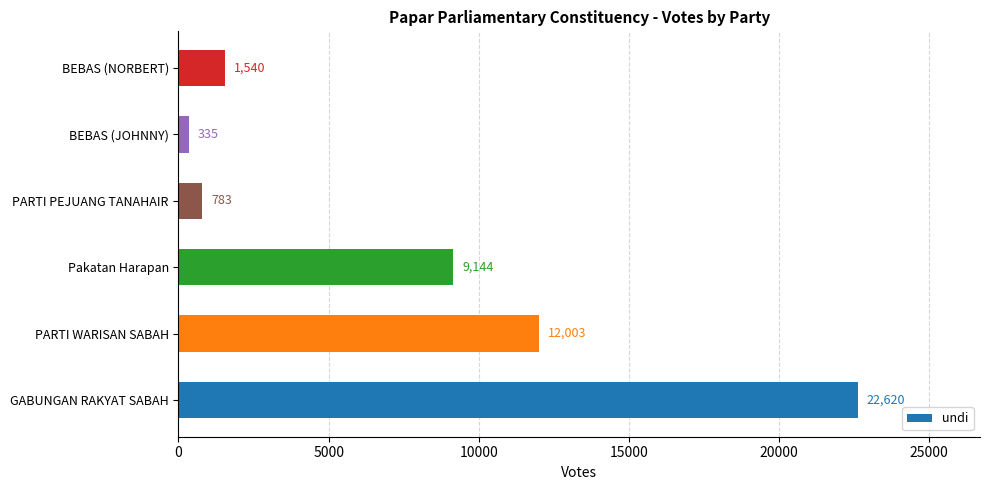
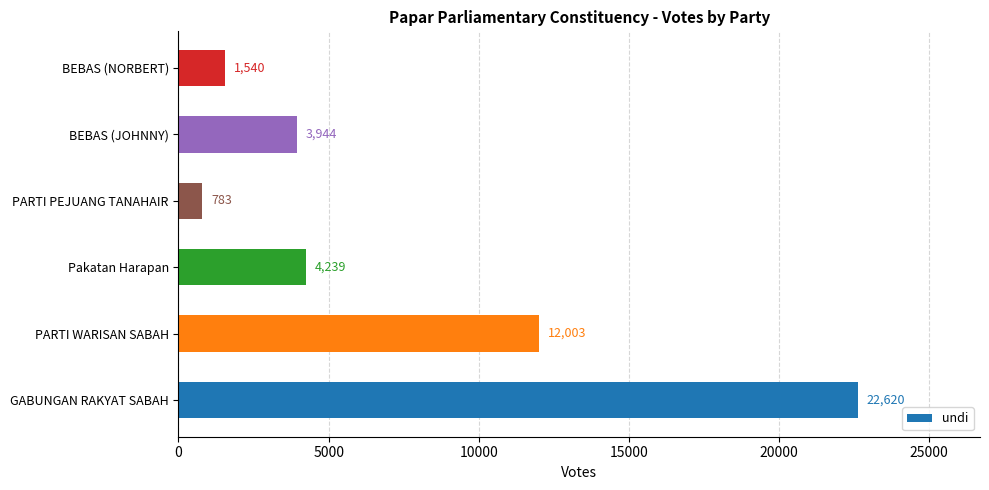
  {
    "BEBAS (NORBERT)": "1,540",
-   "BEBAS (JOHNNY)": "335",
+   "BEBAS (JOHNNY)": "3,944",
    "PARTI PEJUANG TANAHAIR": "783",
-   "Pakatan Harapan": "9,144",
+   "Pakatan Harapan": "4,239",
    "PARTI WARISAN SABAH": "12,003",
    "GABUNGAN RAKYAT SABAH": "22,620"
  }
